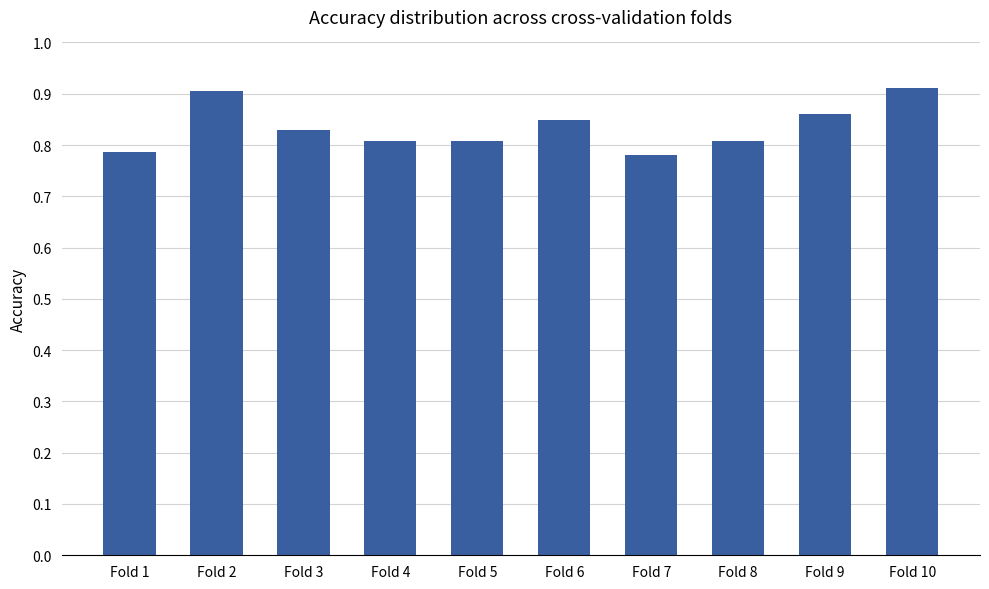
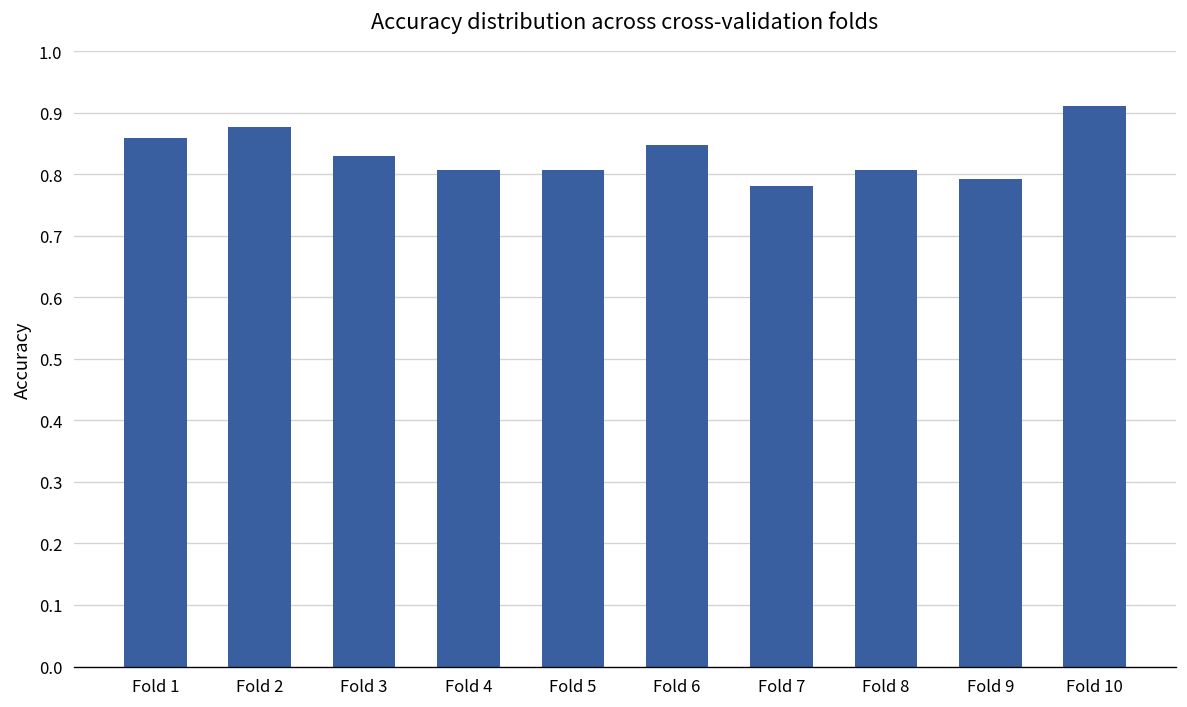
  {
-   "Fold 1": 0.79,
-   "Fold 2": 0.90,
+   "Fold 1": 0.86,
+   "Fold 2": 0.88,
    "Fold 3": 0.83,
    "Fold 4": 0.81,
    "Fold 5": 0.81,
    "Fold 6": 0.85,
    "Fold 7": 0.78,
    "Fold 8": 0.81,
-   "Fold 9": 0.86,
+   "Fold 9": 0.79,
    "Fold 10": 0.91
  }
